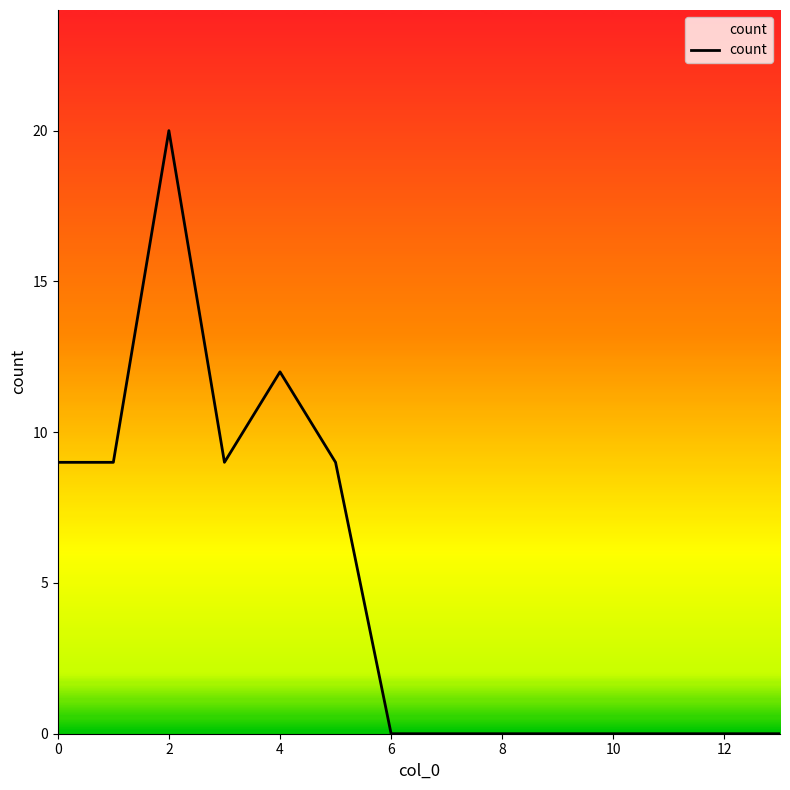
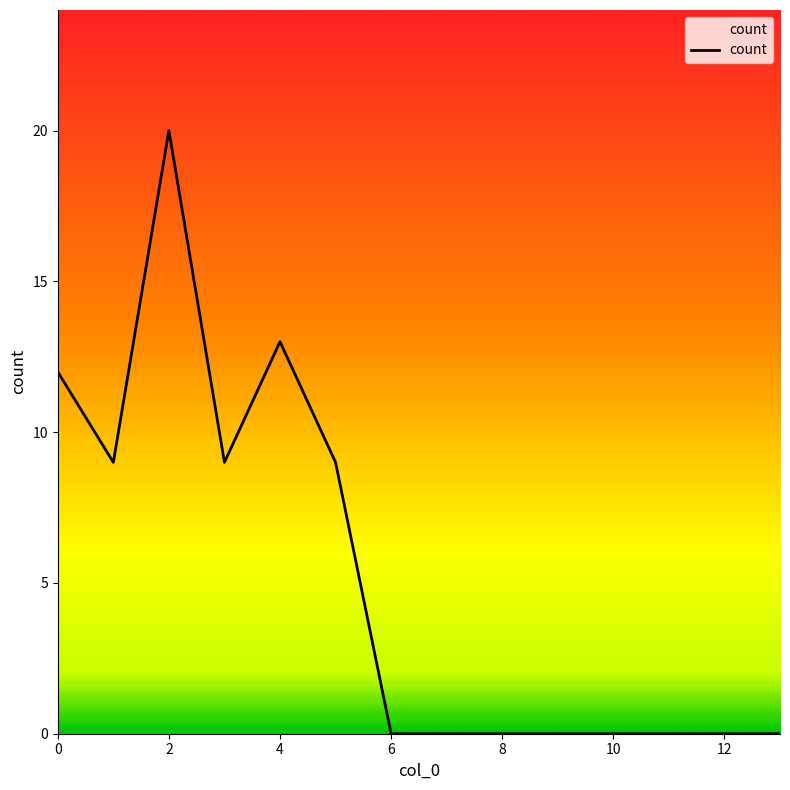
  {
-   "0": 9,
+   "0": 12,
    "2": 20,
-   "4": 12,
+   "4": 13,
    "6": 0,
    "8": 0,
    "10": 0,
    "12": 0
  }
